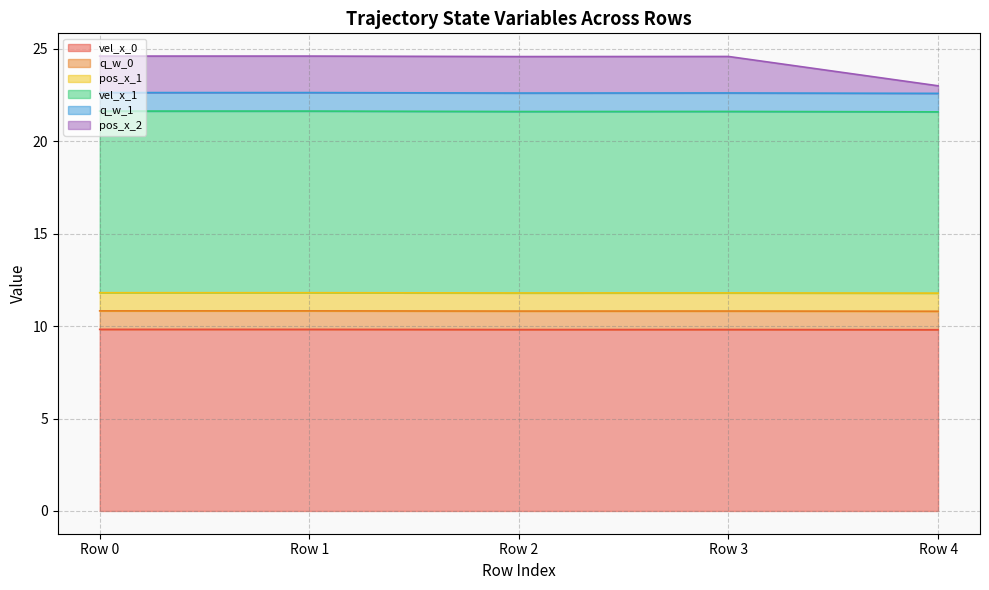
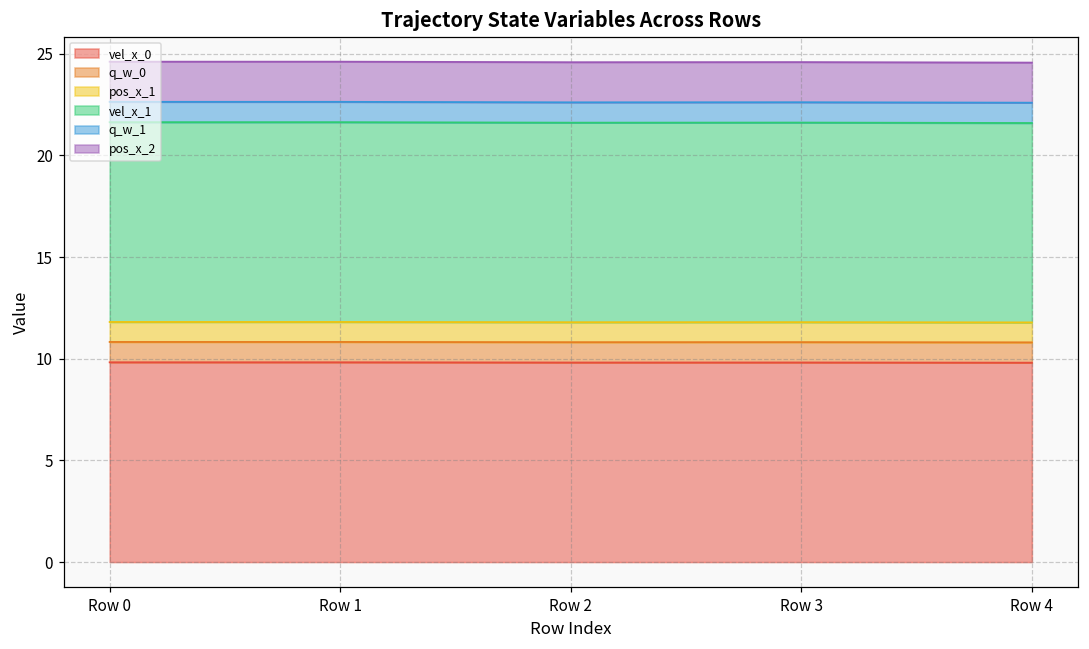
  {
    "vel_x_1": {
      "Row 1": 9.8,
      "Row 2": 9.8,
      "Row 3": 9.8,
      "Row 4": 9.8
    },
    "q_w_1": {
      "Row 1": 1.0,
      "Row 2": 1.0,
      "Row 3": 1.0,
      "Row 4": 1.0
    },
    "pos_x_2": {
      "Row 1": 2.0,
      "Row 2": 2.0,
      "Row 3": 2.0,
-     "Row 4": 0.4
+     "Row 4": 2.0
    }
  }
